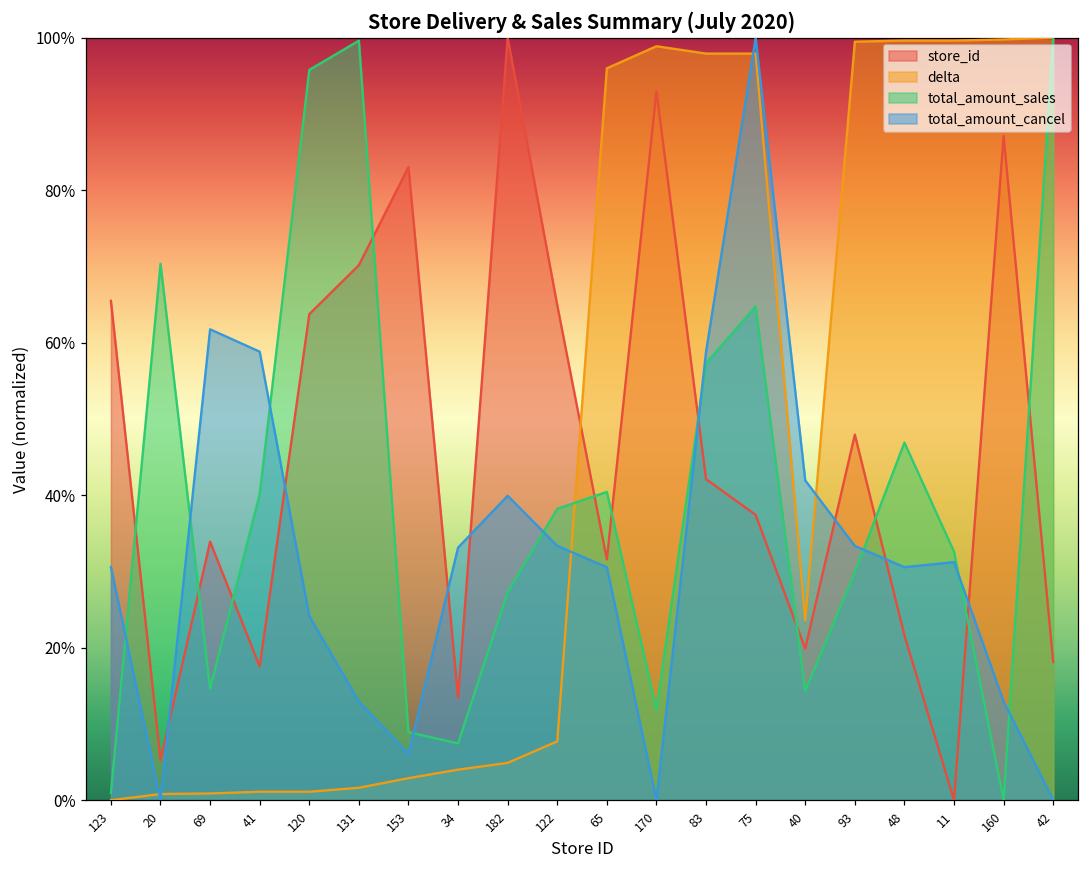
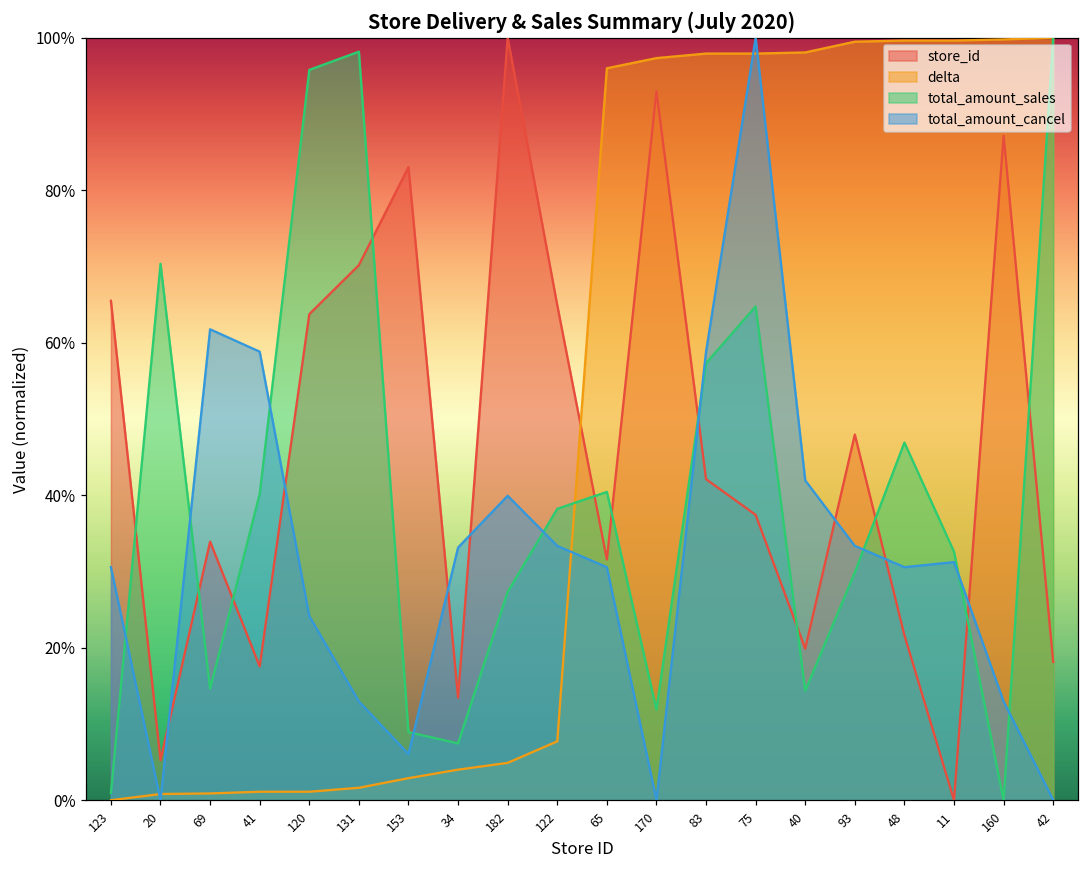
  {
    "store_id": {
      "123": "65%",
      "20": "5%",
      "69": "34%",
      "41": "18%",
      "120": "64%",
      "131": "70%",
      "153": "83%",
      "34": "13%",
      "182": "100%",
      "122": "65%",
      "65": "32%",
      "170": "93%",
      "83": "42%",
      "75": "37%",
      "40": "20%",
      "93": "48%",
      "48": "22%",
      "11": "0%",
      "160": "87%",
      "42": "18%"
    },
    "delta": {
      "123": "0%",
      "20": "1%",
      "69": "1%",
      "41": "1%",
      "120": "1%",
      "131": "2%",
      "153": "3%",
      "34": "4%",
      "182": "5%",
      "122": "8%",
      "65": "96%",
-     "170": "99%",
+     "170": "97%",
      "83": "98%",
      "75": "98%",
-     "40": "24%",
+     "40": "98%",
      "93": "99%",
      "48": "100%",
      "11": "100%",
      "160": "100%"
    },
    "total_amount_sales": {
      "123": "1%",
      "20": "70%",
      "69": "15%",
      "41": "40%",
      "120": "96%",
-     "131": "100%",
+     "131": "98%",
      "153": "9%",
      "34": "7%",
      "182": "27%",
      "122": "38%",
      "65": "40%",
      "170": "12%",
      "83": "57%",
      "75": "65%",
      "40": "14%",
      "93": "30%",
      "48": "47%",
      "11": "33%",
      "160": "0%"
    },
    "total_amount_cancel": {
      "123": "31%",
      "20": "0%",
      "69": "62%",
      "41": "59%",
      "120": "24%",
      "131": "13%",
      "153": "6%",
      "34": "33%",
      "182": "40%",
      "122": "33%",
      "65": "31%",
      "170": "0%",
      "83": "59%",
      "75": "100%",
      "40": "42%",
      "93": "33%",
      "48": "31%",
      "11": "31%",
      "160": "13%",
      "42": "0%"
    }
  }
